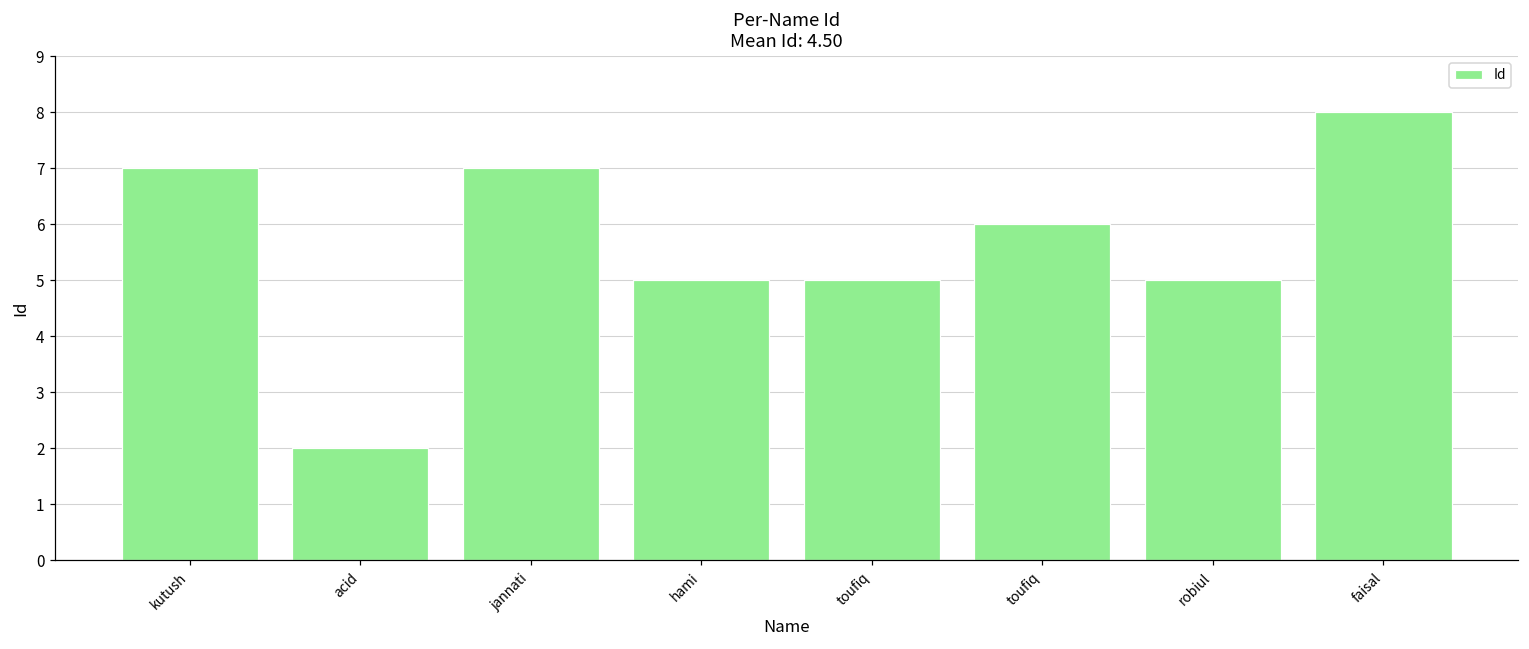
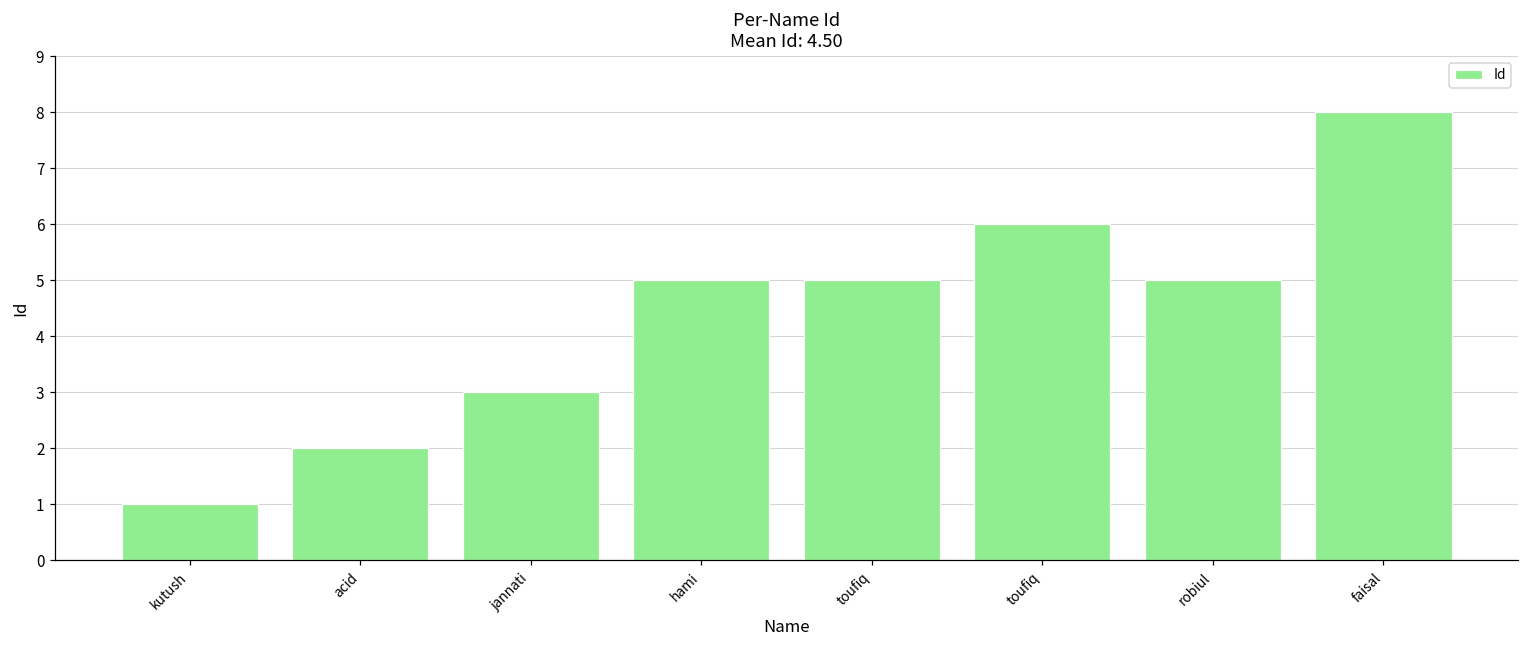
  {
-   "kutush": 7,
+   "kutush": 1,
    "acid": 2,
-   "jannati": 7,
+   "jannati": 3,
    "hami": 5,
    "robiul": 5,
    "faisal": 8
  }
